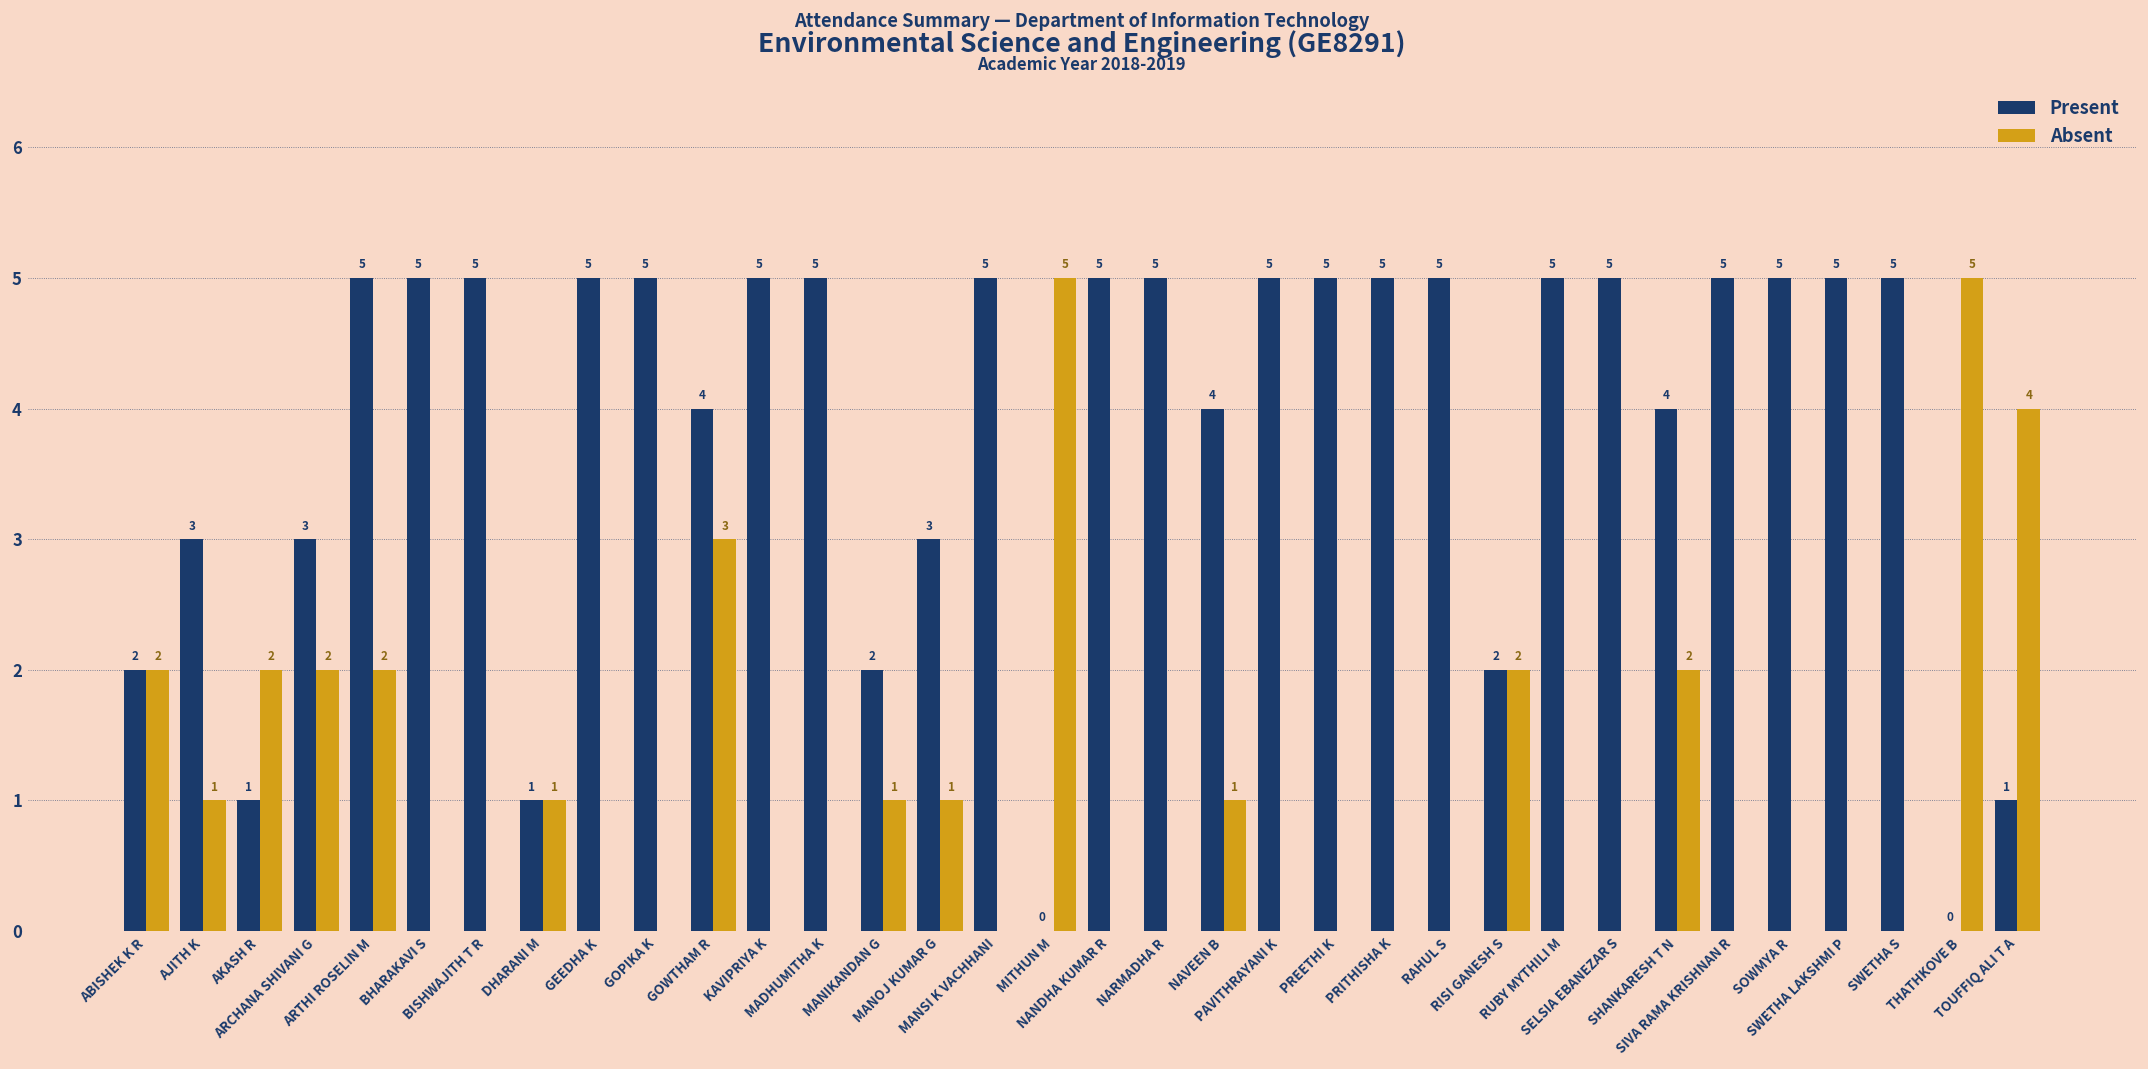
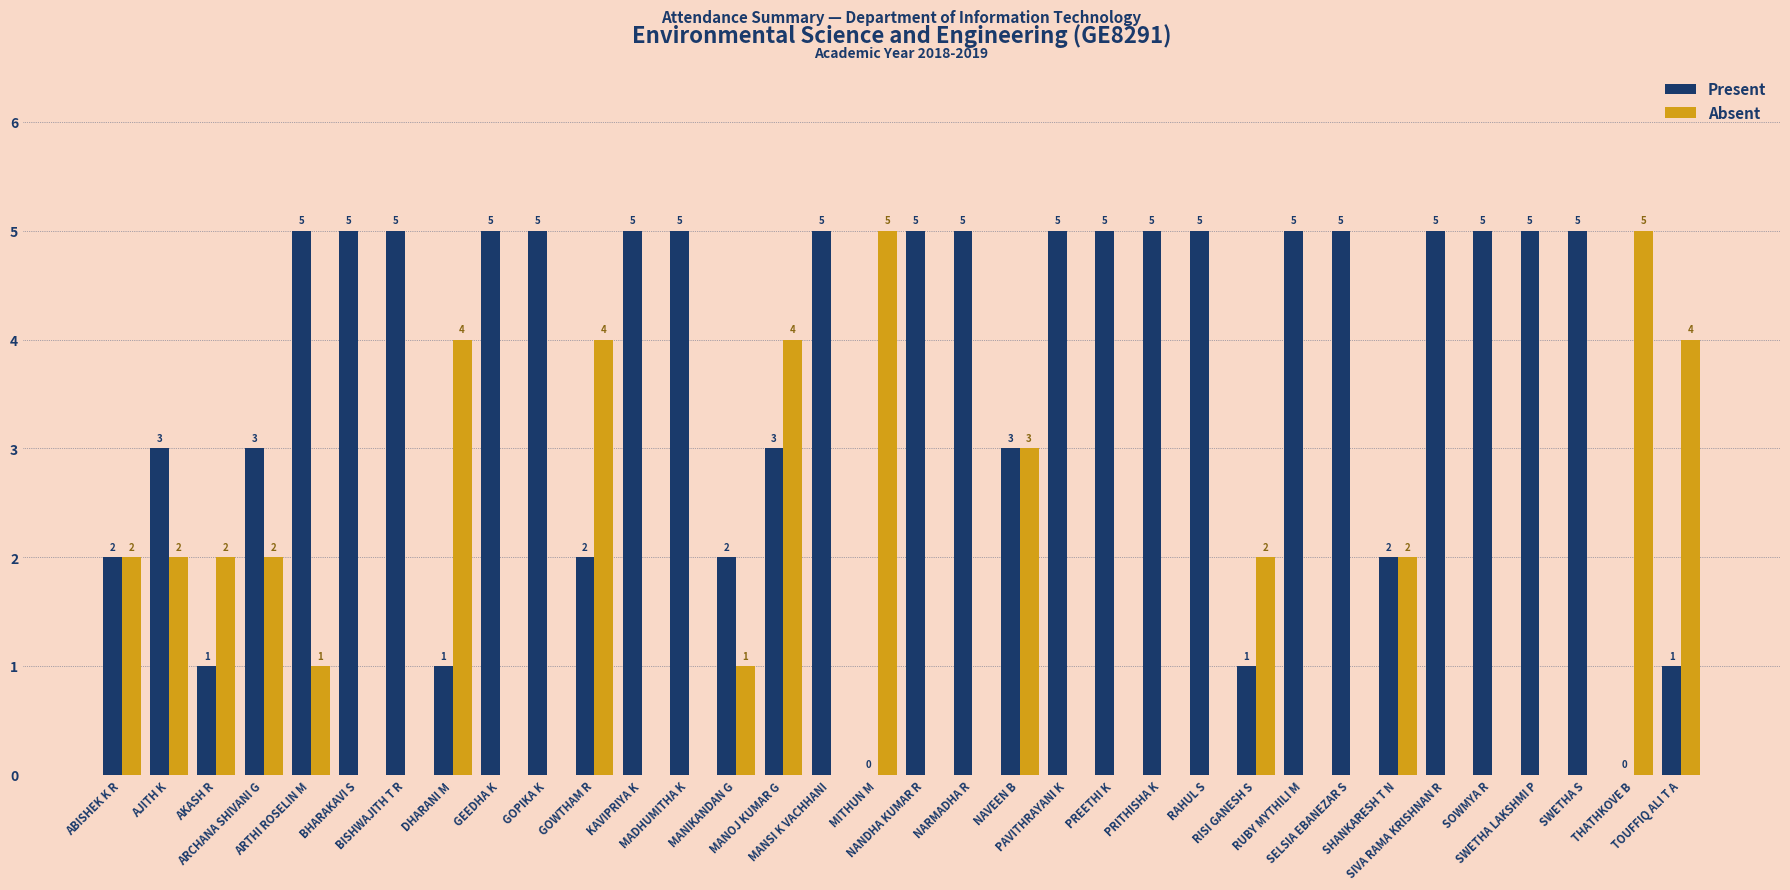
  {
    "Present": {
      "ABISHEK K R": 2,
      "AJITH K": 3,
      "AKASH R": 1,
      "ARCHANA SHIVANI G": 3,
      "ARTHI ROSELIN M": 5,
      "BHARAKAVI S": 5,
      "BISHWAJITH T R": 5,
      "DHARANI M": 1,
      "GEEDHA K": 5,
      "GOPIKA K": 5,
-     "GOWTHAM R": 4,
+     "GOWTHAM R": 2,
      "KAVIPRIYA K": 5,
      "MADHUMITHA K": 5,
      "MANIKANDAN G": 2,
      "MANOJ KUMAR G": 3,
      "MANSI K VACHHANI": 5,
      "MITHUN M": 0,
      "NANDHA KUMAR R": 5,
      "NARMADHA R": 5,
-     "NAVEEN B": 4,
+     "NAVEEN B": 3,
      "PAVITHRAYANI K": 5,
      "PREETHI K": 5,
      "PRITHISHA K": 5,
      "RAHUL S": 5,
-     "RISI GANESH S": 2,
+     "RISI GANESH S": 1,
      "RUBY MYTHILI M": 5,
      "SELSIA EBANEZAR S": 5,
-     "SHANKARESH T N": 4,
+     "SHANKARESH T N": 2,
      "SIVA RAMA KRISHNAN R": 5,
      "SOWMYA R": 5,
      "SWETHA LAKSHMI P": 5,
      "SWETHA S": 5,
      "THATHKOVE B": 0,
      "TOUFFIQ ALI T A": 1
    },
    "Absent": {
      "ABISHEK K R": 2,
-     "AJITH K": 1,
+     "AJITH K": 2,
      "AKASH R": 2,
      "ARCHANA SHIVANI G": 2,
-     "ARTHI ROSELIN M": 2,
-     "DHARANI M": 1,
-     "GOWTHAM R": 3,
+     "ARTHI ROSELIN M": 1,
+     "DHARANI M": 4,
+     "GOWTHAM R": 4,
      "MANIKANDAN G": 1,
-     "MANOJ KUMAR G": 1,
+     "MANOJ KUMAR G": 4,
      "MITHUN M": 5,
-     "NAVEEN B": 1,
+     "NAVEEN B": 3,
      "RISI GANESH S": 2,
      "SHANKARESH T N": 2,
      "THATHKOVE B": 5,
      "TOUFFIQ ALI T A": 4
    }
  }
